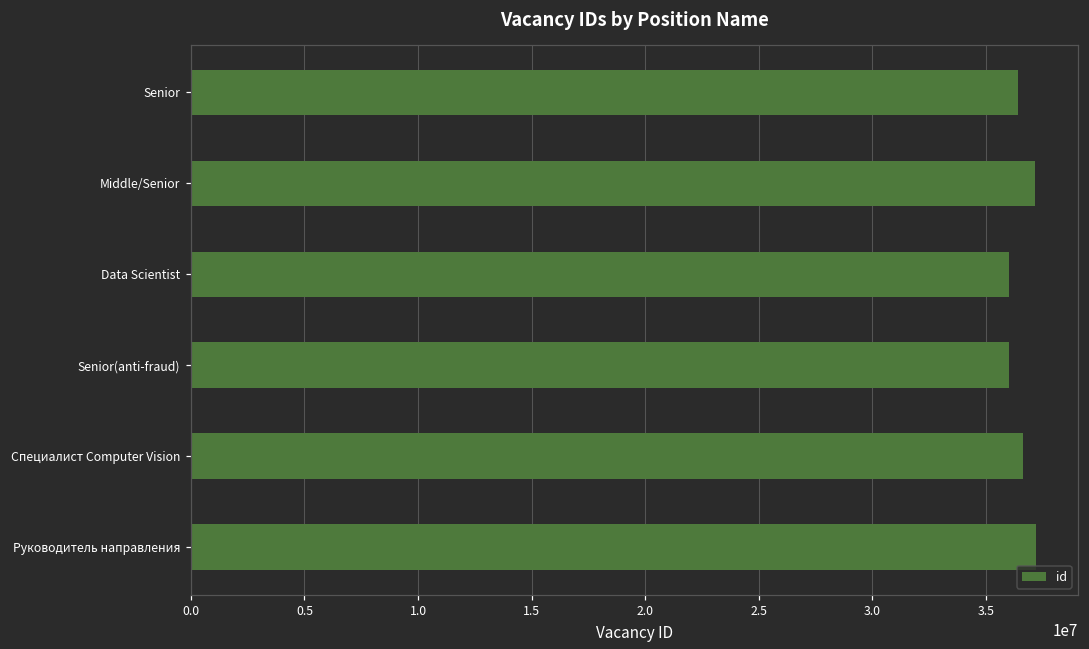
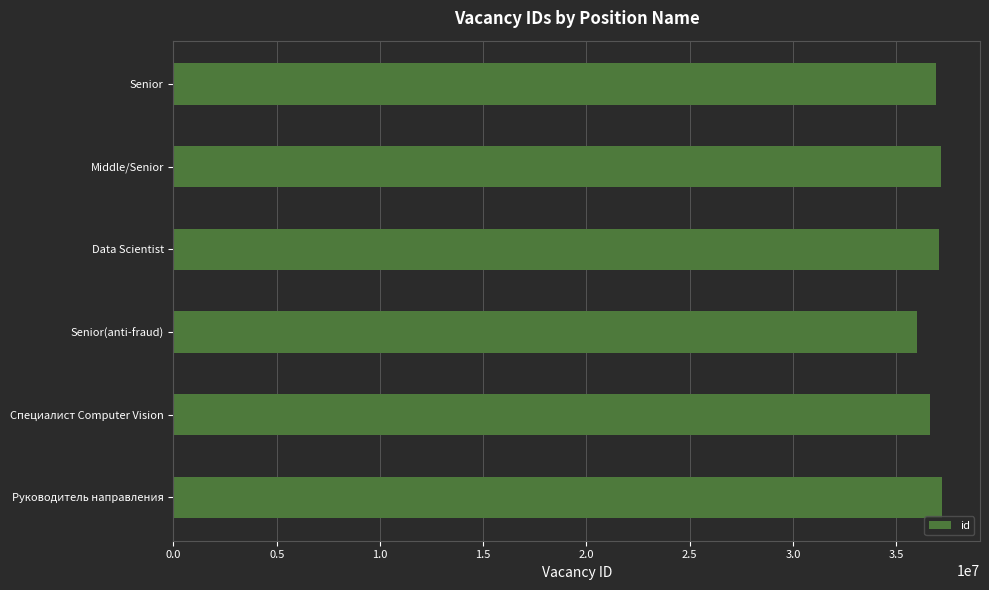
  {
-   "Senior": 36400000,
+   "Senior": 36900000,
    "Middle/Senior": 37200000,
-   "Data Scientist": 36000000,
+   "Data Scientist": 37100000,
    "Senior(anti-fraud)": 36000000,
    "Специалист Computer Vision": 36600000,
    "Руководитель направления": 37200000
  }
